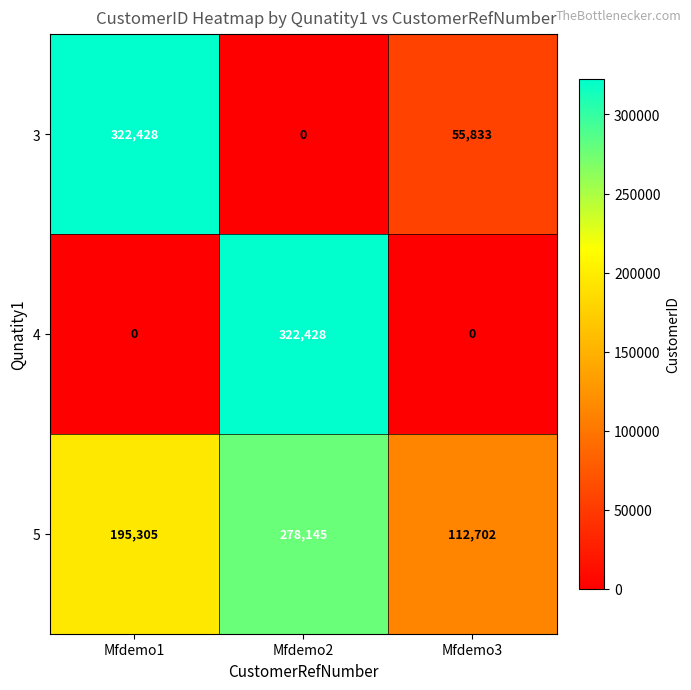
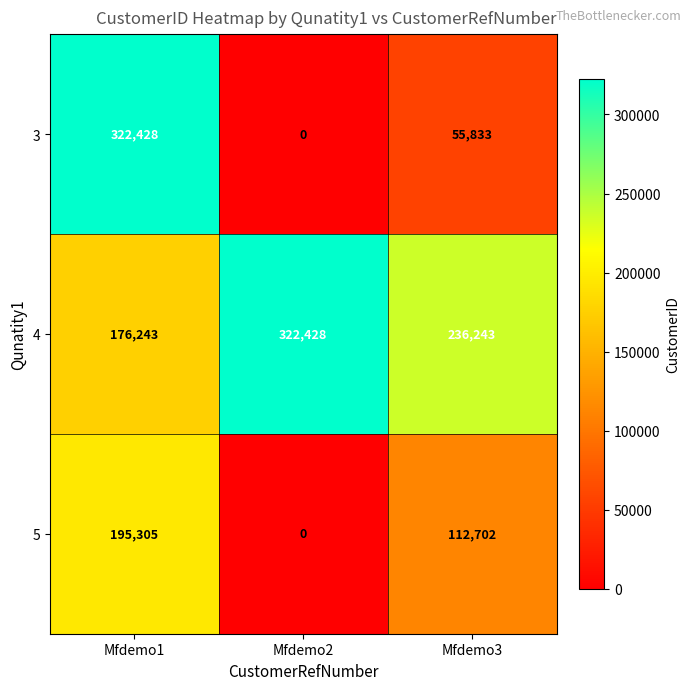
  {
    "3": {
      "Mfdemo1": "322,428",
      "Mfdemo2": "0",
      "Mfdemo3": "55,833"
    },
    "4": {
-     "Mfdemo1": "0",
+     "Mfdemo1": "176,243",
      "Mfdemo2": "322,428",
-     "Mfdemo3": "0"
+     "Mfdemo3": "236,243"
    },
    "5": {
      "Mfdemo1": "195,305",
-     "Mfdemo2": "278,145",
+     "Mfdemo2": "0",
      "Mfdemo3": "112,702"
    }
  }
